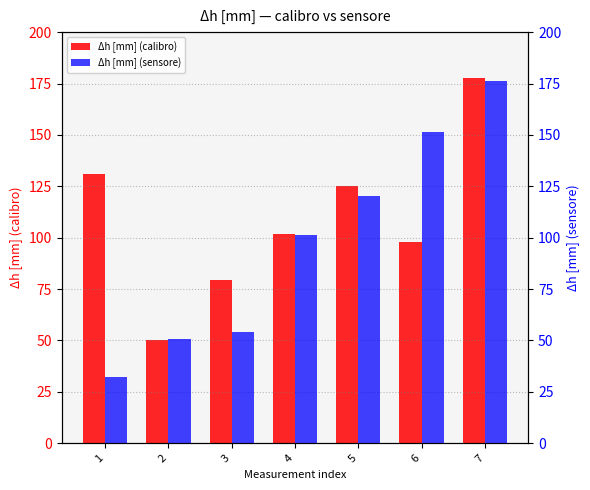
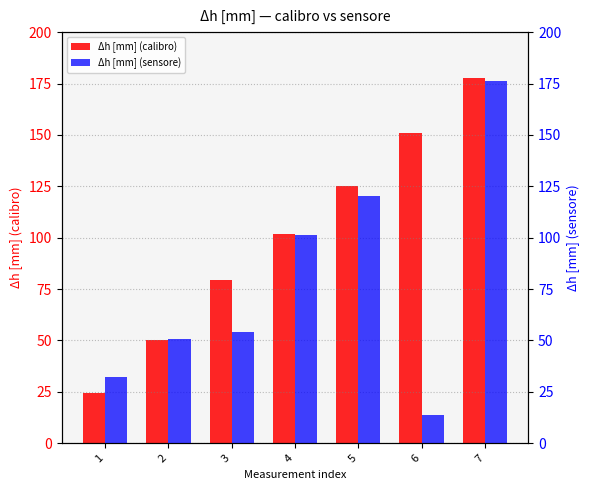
  {
    "Δh [mm] (calibro)": {
-     "1": 131,
+     "1": 25,
      "2": 50,
      "3": 79,
      "4": 102,
      "5": 125,
-     "6": 98,
+     "6": 151,
      "7": 178
    },
    "Δh [mm] (sensore)": {
      "1": 32,
      "2": 51,
      "3": 54,
      "4": 101,
      "5": 120,
-     "6": 151,
+     "6": 14,
      "7": 176
    }
  }
